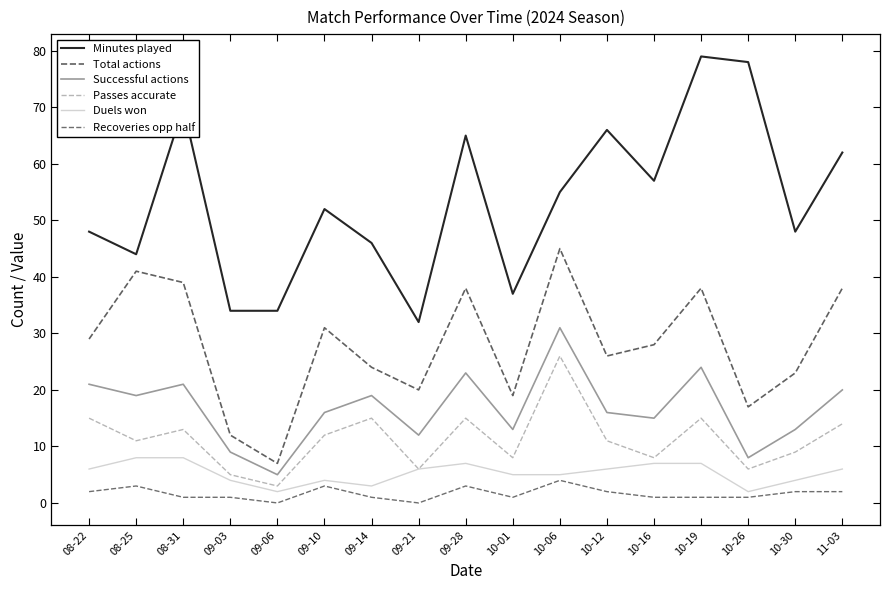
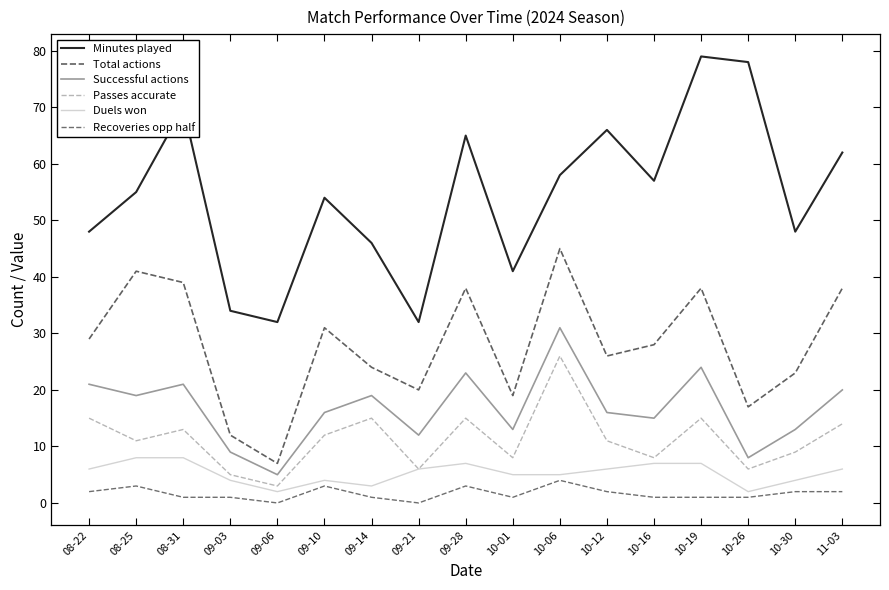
  {
    "Minutes played": {
      "08-22": 48,
-     "08-25": 44,
+     "08-25": 55,
      "09-03": 34,
-     "09-06": 34,
-     "09-10": 52,
+     "09-06": 32,
+     "09-10": 54,
      "09-14": 46,
      "09-21": 32,
      "09-28": 65,
-     "10-01": 37,
-     "10-06": 55,
+     "10-01": 41,
+     "10-06": 58,
      "10-12": 66,
      "10-16": 57,
      "10-19": 79,
      "10-26": 78,
      "10-30": 48,
      "11-03": 62
    }
  }
